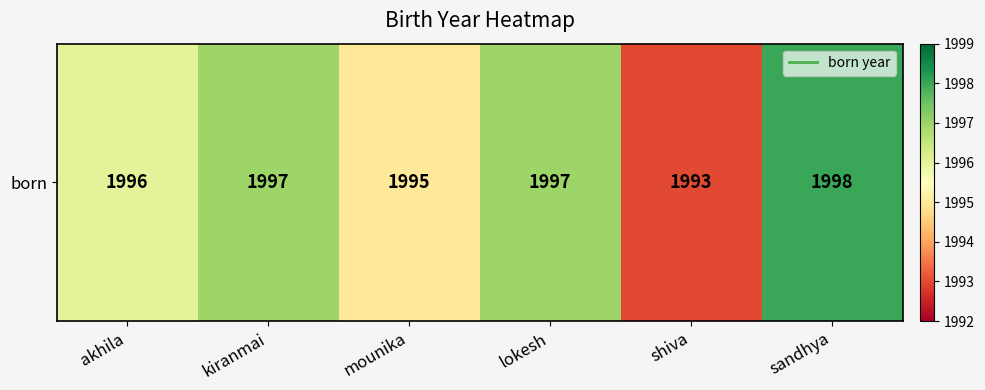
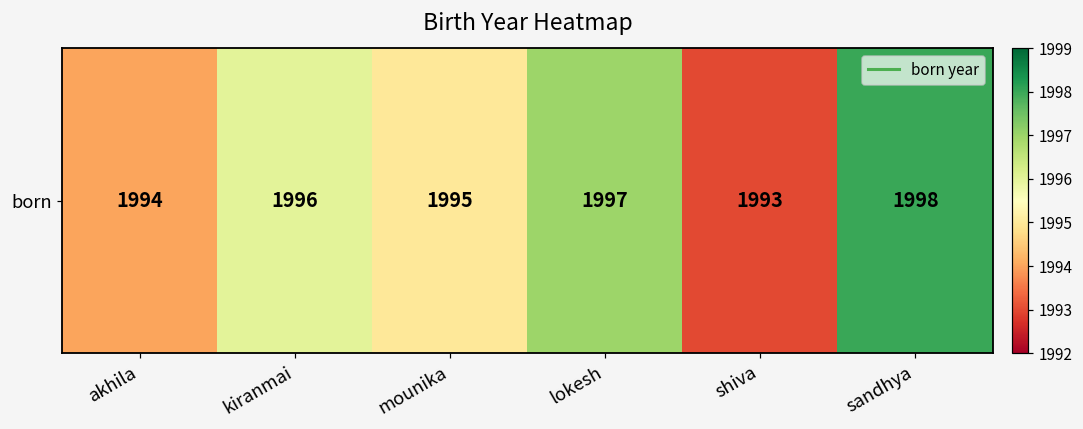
  {
    "born": {
-     "akhila": 1996,
-     "kiranmai": 1997,
+     "akhila": 1994,
+     "kiranmai": 1996,
      "mounika": 1995,
      "lokesh": 1997,
      "shiva": 1993,
      "sandhya": 1998
    }
  }
